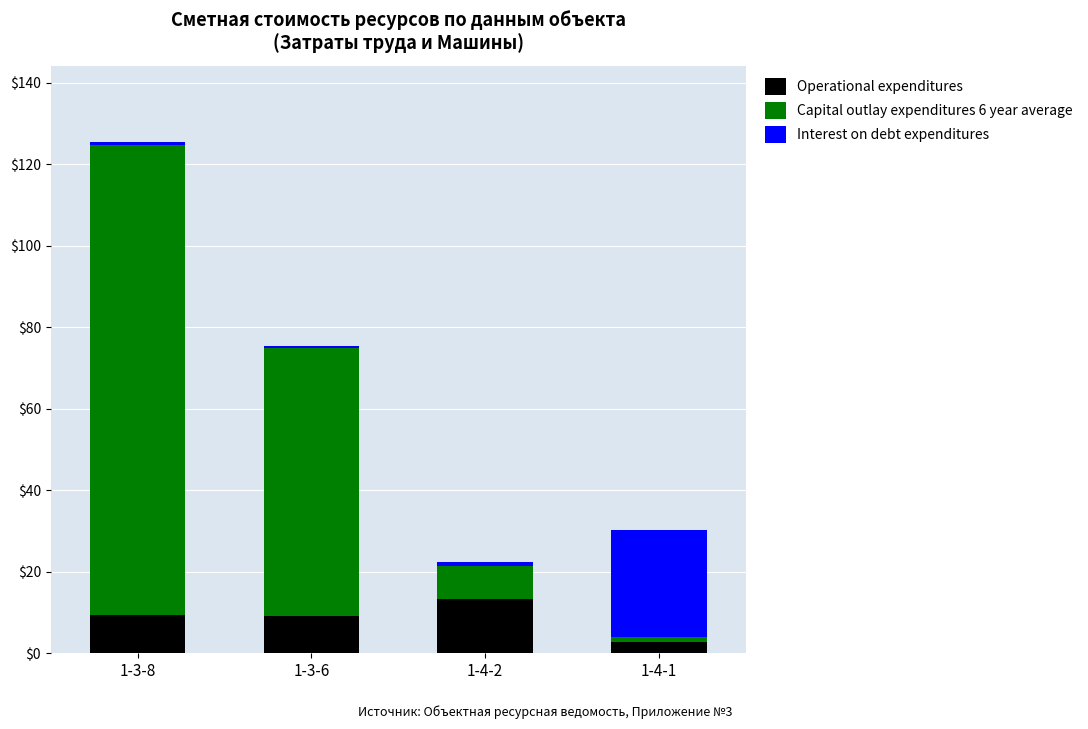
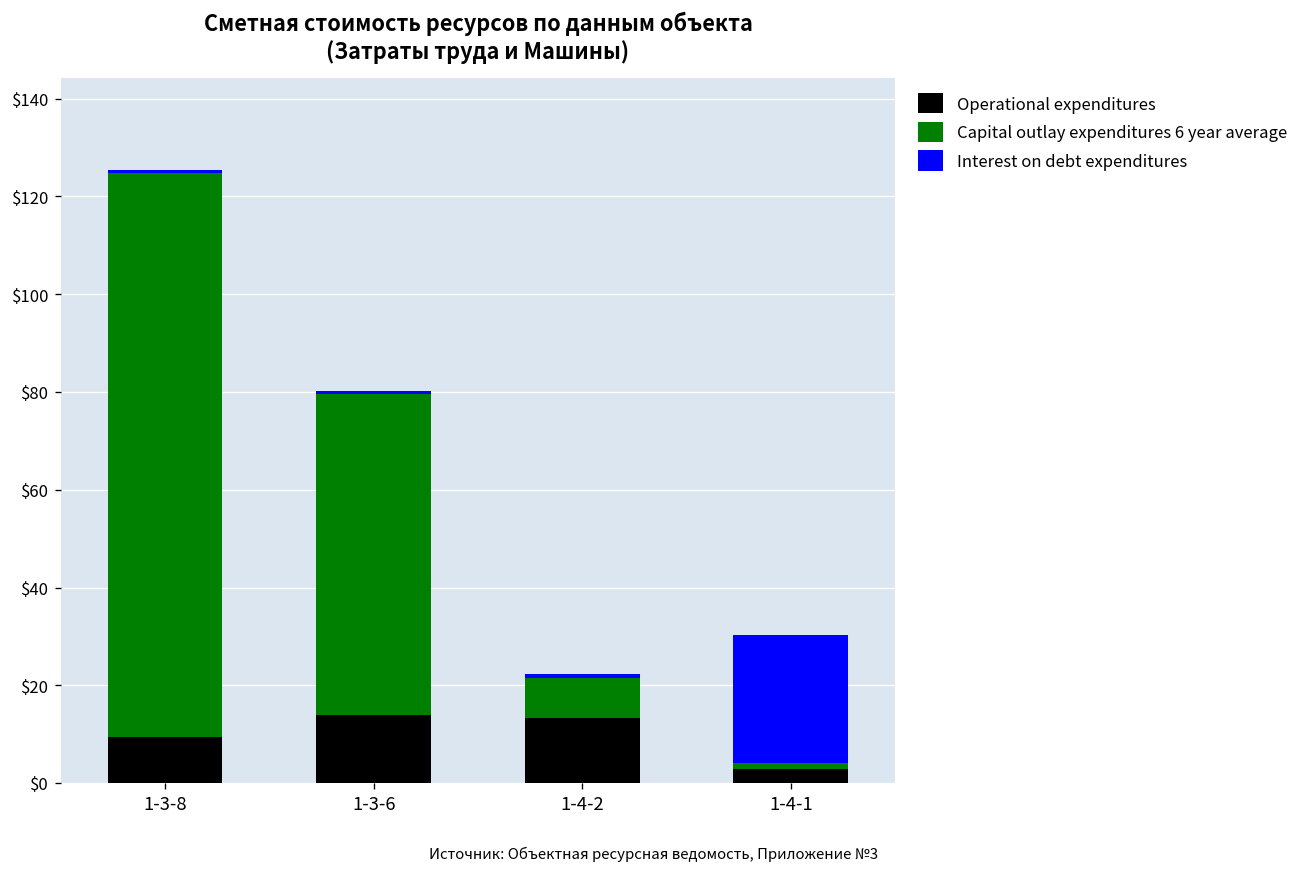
  {
    "Operational expenditures": {
      "1-3-8": "$9",
-     "1-3-6": "$9",
+     "1-3-6": "$14",
      "1-4-2": "$13",
      "1-4-1": "$3"
    },
    "Capital outlay expenditures 6 year average": {
      "1-3-8": "$115",
      "1-3-6": "$66",
      "1-4-2": "$8",
      "1-4-1": "$1"
    },
    "Interest on debt expenditures": {
      "1-4-2": "$1",
      "1-4-1": "$26"
    }
  }
